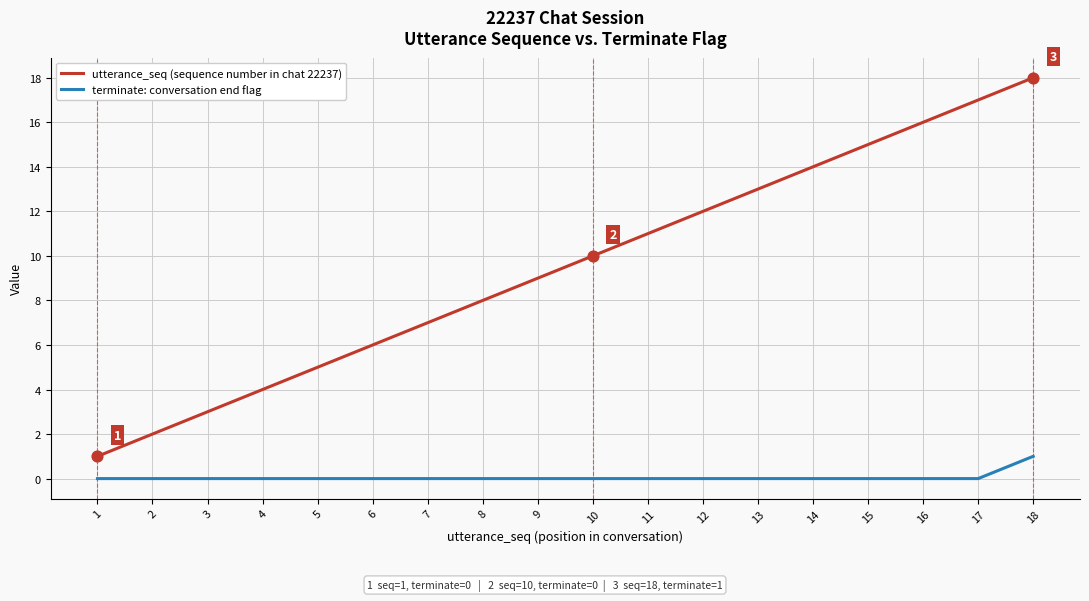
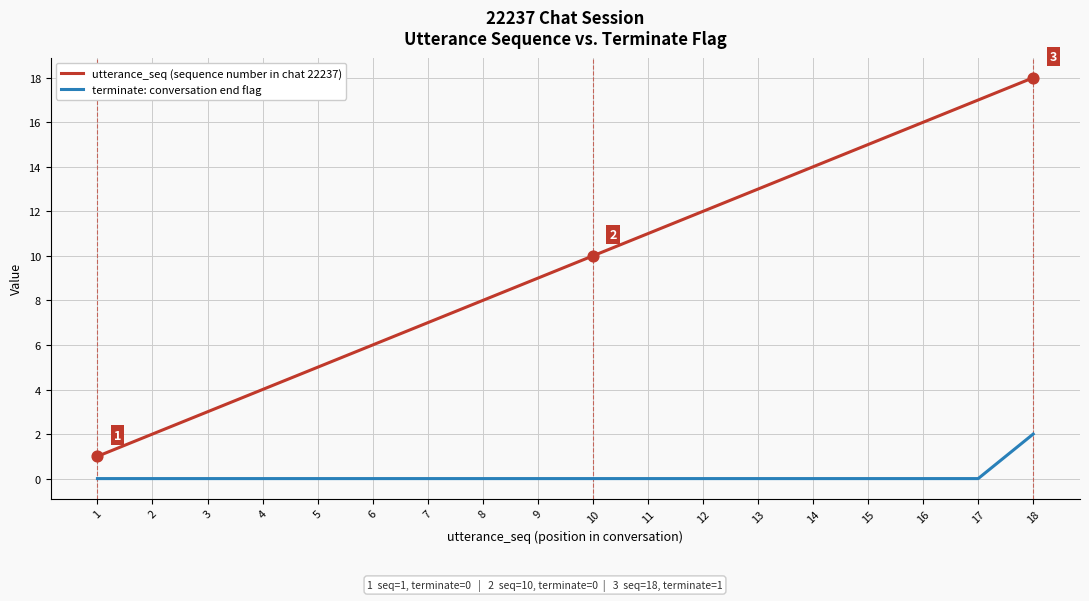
  {
    "terminate: conversation end flag": {
      "1": 0,
      "2": 0,
      "3": 0,
      "4": 0,
      "5": 0,
      "6": 0,
      "7": 0,
      "8": 0,
      "9": 0,
      "10": 0,
      "11": 0,
      "12": 0,
      "13": 0,
      "14": 0,
      "15": 0,
      "16": 0,
      "17": 0,
-     "18": 1
+     "18": 2
    }
  }
